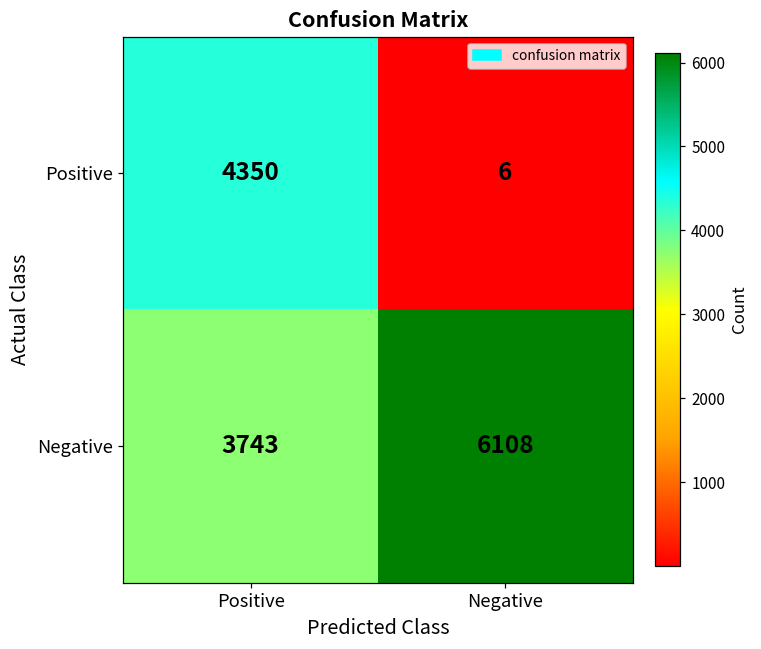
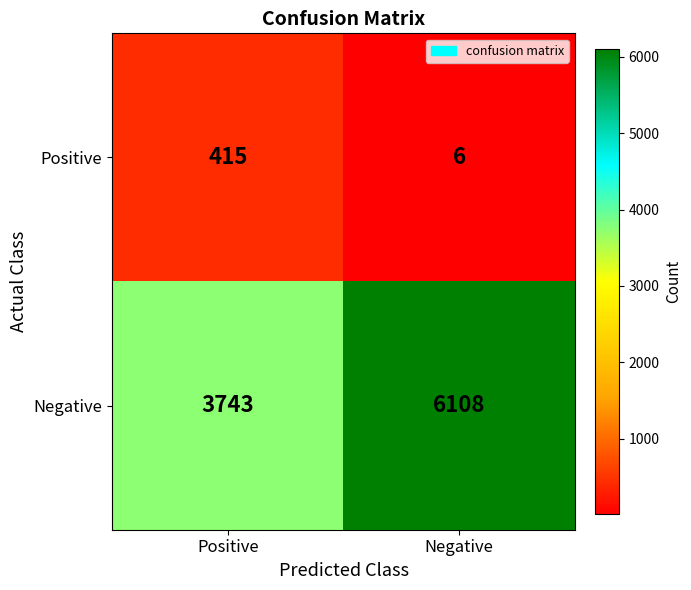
  {
    "Positive": {
-     "Positive": 4350,
+     "Positive": 415,
      "Negative": 6
    },
    "Negative": {
      "Positive": 3743,
      "Negative": 6108
    }
  }
